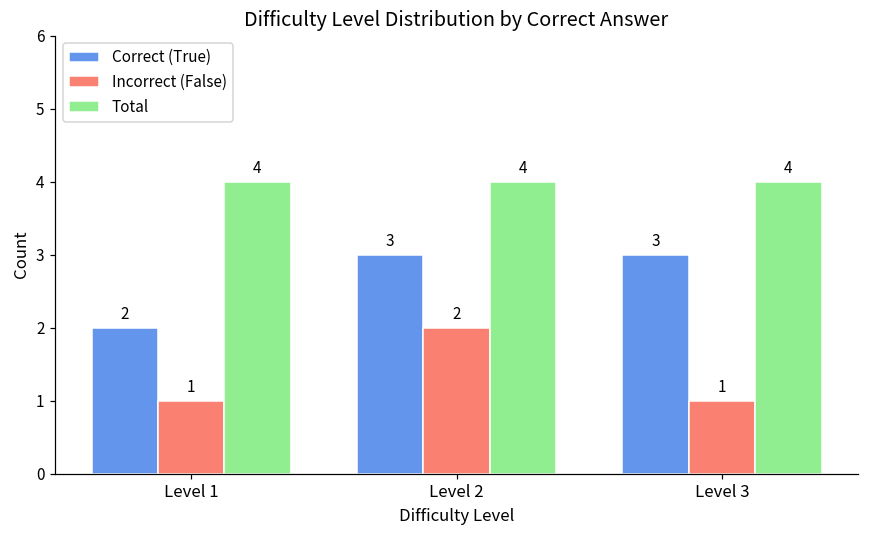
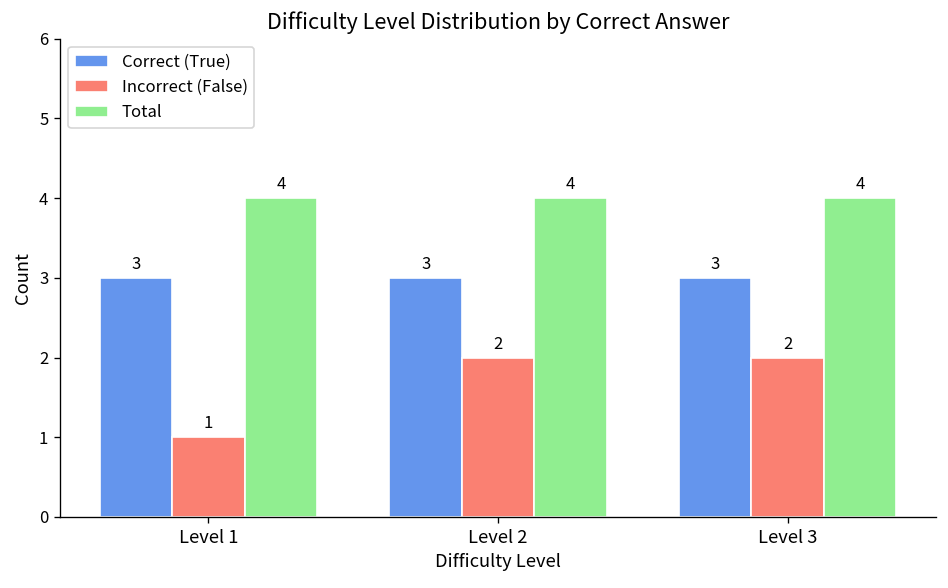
  {
    "Correct (True)": {
-     "Level 1": 2,
+     "Level 1": 3,
      "Level 2": 3,
      "Level 3": 3
    },
    "Incorrect (False)": {
      "Level 1": 1,
      "Level 2": 2,
-     "Level 3": 1
+     "Level 3": 2
    },
    "Total": {
      "Level 1": 4,
      "Level 2": 4,
      "Level 3": 4
    }
  }
